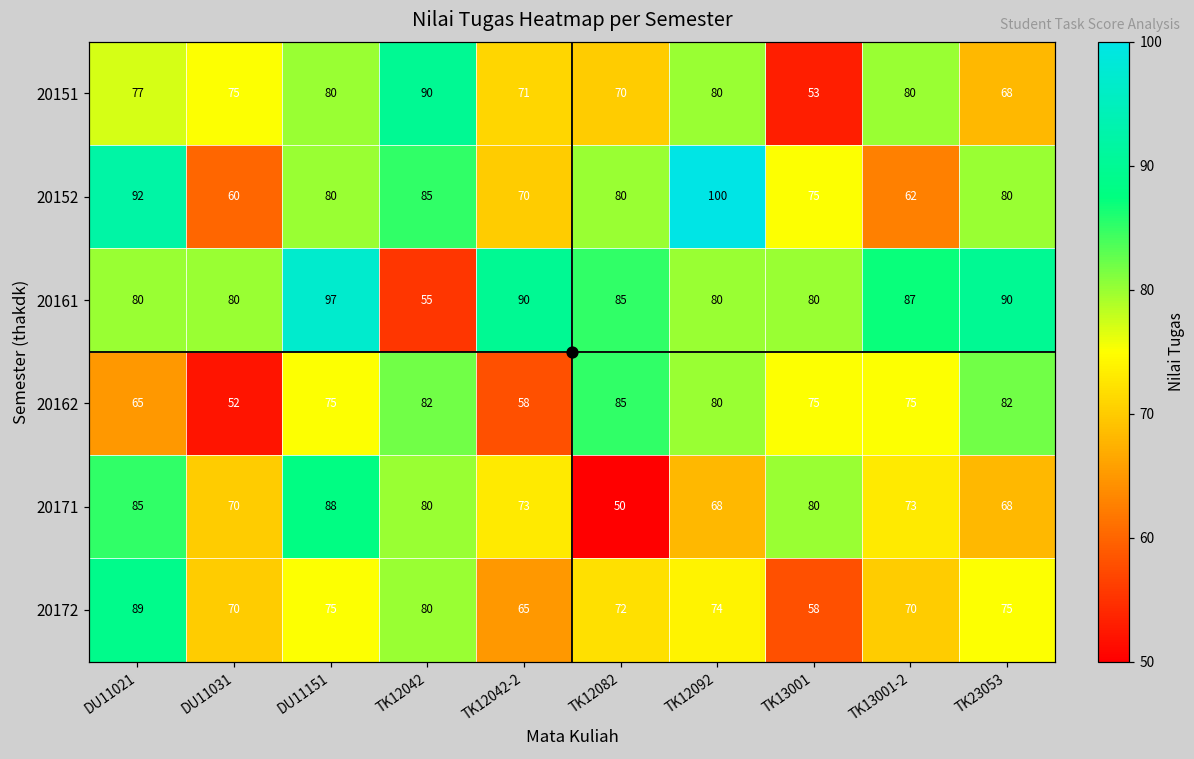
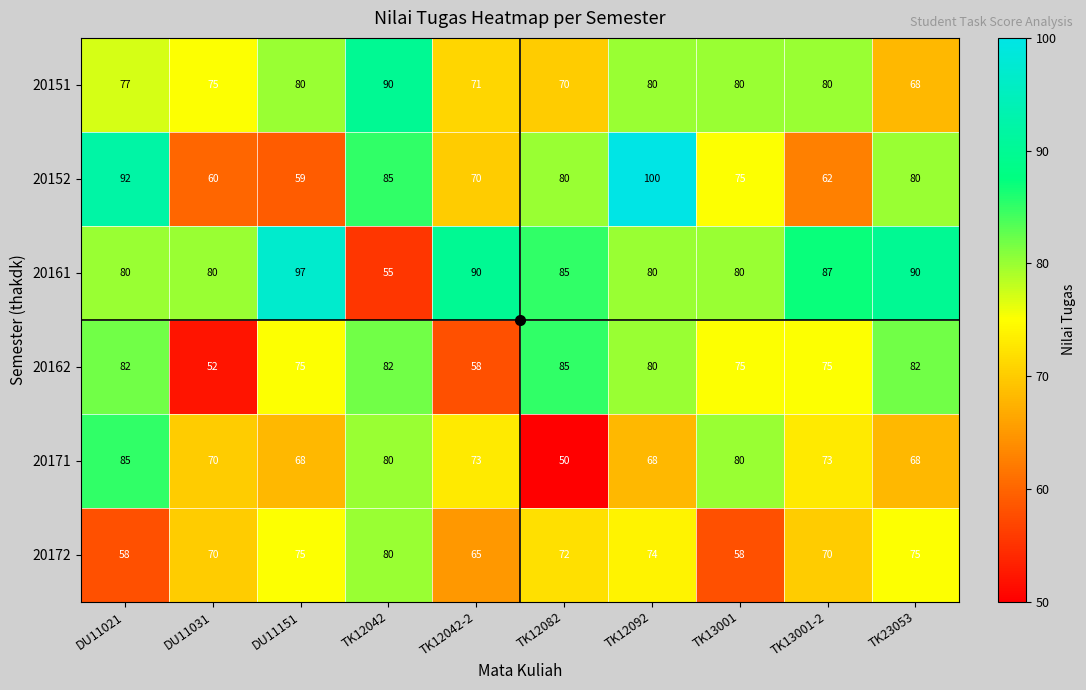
  {
    "20151": {
      "DU11021": 77,
      "DU11031": 75,
      "DU11151": 80,
      "TK12042": 90,
      "TK12042-2": 71,
      "TK12082": 70,
      "TK12092": 80,
-     "TK13001": 53,
+     "TK13001": 80,
      "TK13001-2": 80,
      "TK23053": 68
    },
    "20152": {
      "DU11021": 92,
      "DU11031": 60,
-     "DU11151": 80,
+     "DU11151": 59,
      "TK12042": 85,
      "TK12042-2": 70,
      "TK12082": 80,
      "TK12092": 100,
      "TK13001": 75,
      "TK13001-2": 62,
      "TK23053": 80
    },
    "20161": {
      "DU11021": 80,
      "DU11031": 80,
      "DU11151": 97,
      "TK12042": 55,
      "TK12042-2": 90,
      "TK12082": 85,
      "TK12092": 80,
      "TK13001": 80,
      "TK13001-2": 87,
      "TK23053": 90
    },
    "20162": {
-     "DU11021": 65,
+     "DU11021": 82,
      "DU11031": 52,
      "DU11151": 75,
      "TK12042": 82,
      "TK12042-2": 58,
      "TK12082": 85,
      "TK12092": 80,
      "TK13001": 75,
      "TK13001-2": 75,
      "TK23053": 82
    },
    "20171": {
      "DU11021": 85,
      "DU11031": 70,
-     "DU11151": 88,
+     "DU11151": 68,
      "TK12042": 80,
      "TK12042-2": 73,
      "TK12082": 50,
      "TK12092": 68,
      "TK13001": 80,
      "TK13001-2": 73,
      "TK23053": 68
    },
    "20172": {
-     "DU11021": 89,
+     "DU11021": 58,
      "DU11031": 70,
      "DU11151": 75,
      "TK12042": 80,
      "TK12042-2": 65,
      "TK12082": 72,
      "TK12092": 74,
      "TK13001": 58,
      "TK13001-2": 70,
      "TK23053": 75
    }
  }
